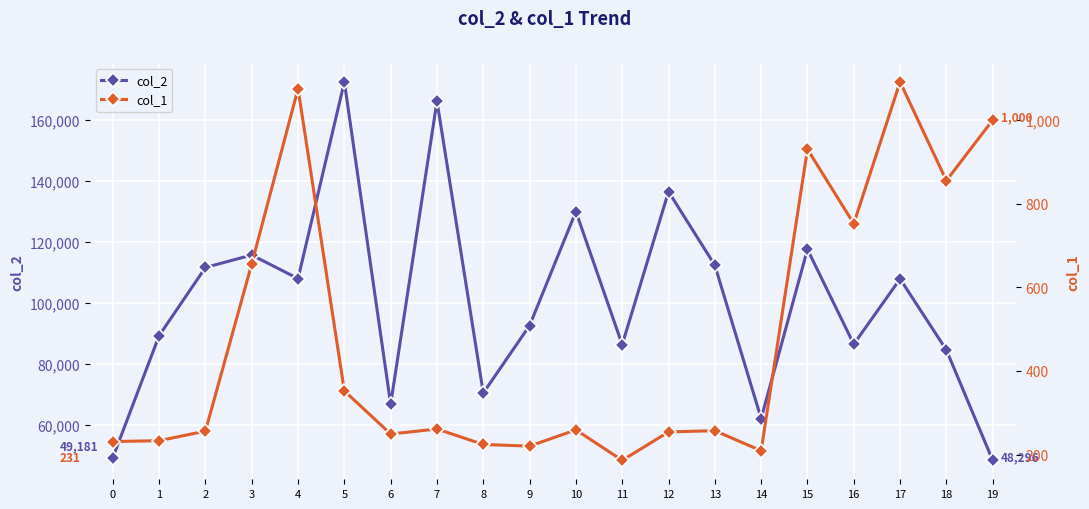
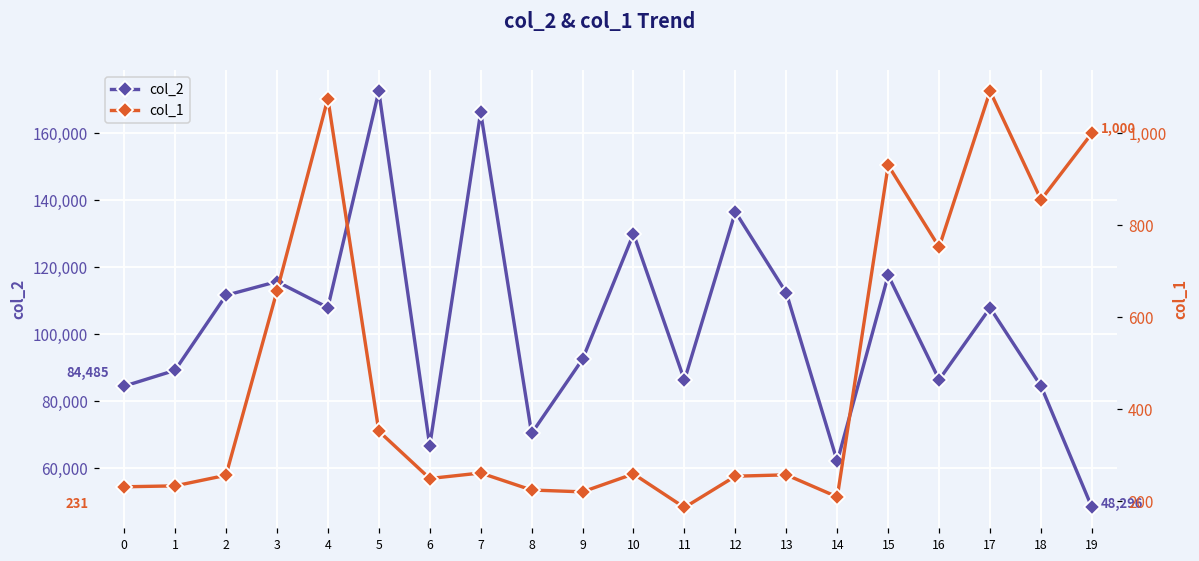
  {
    "col_2": {
-     "0": "49,181",
+     "0": "84,485",
      "19": "48,296"
    },
    "col_1": {
      "19": "1,000"
    }
  }
